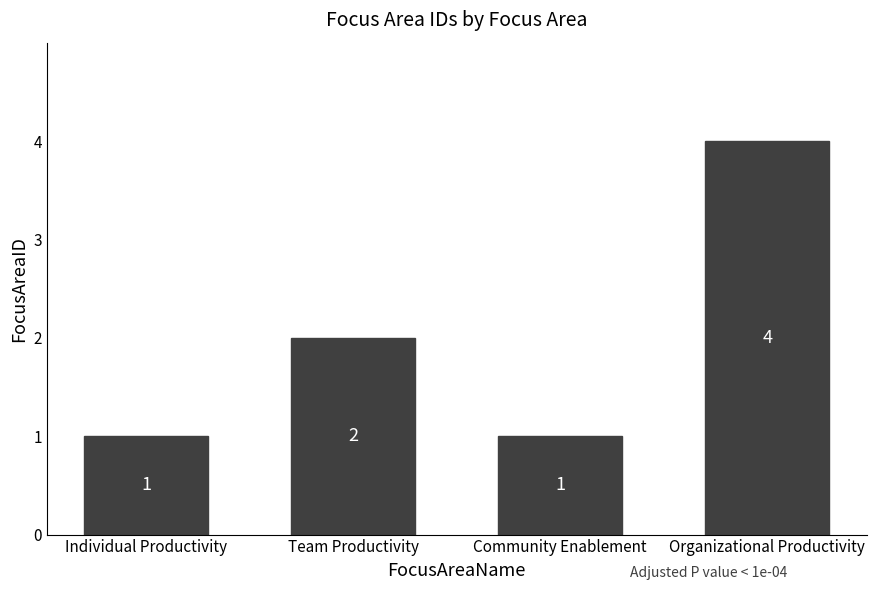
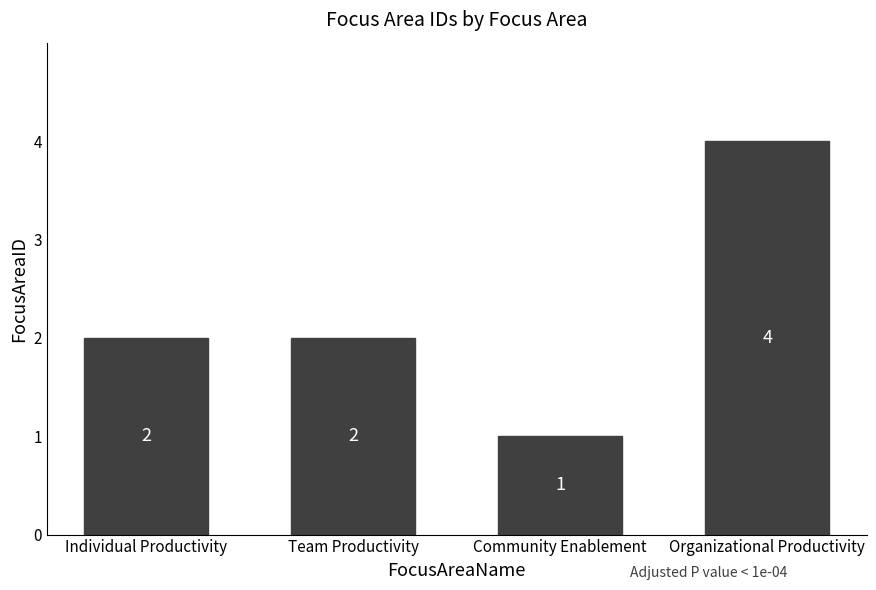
  {
-   "Individual Productivity": 1,
+   "Individual Productivity": 2,
    "Team Productivity": 2,
    "Community Enablement": 1,
    "Organizational Productivity": 4
  }
